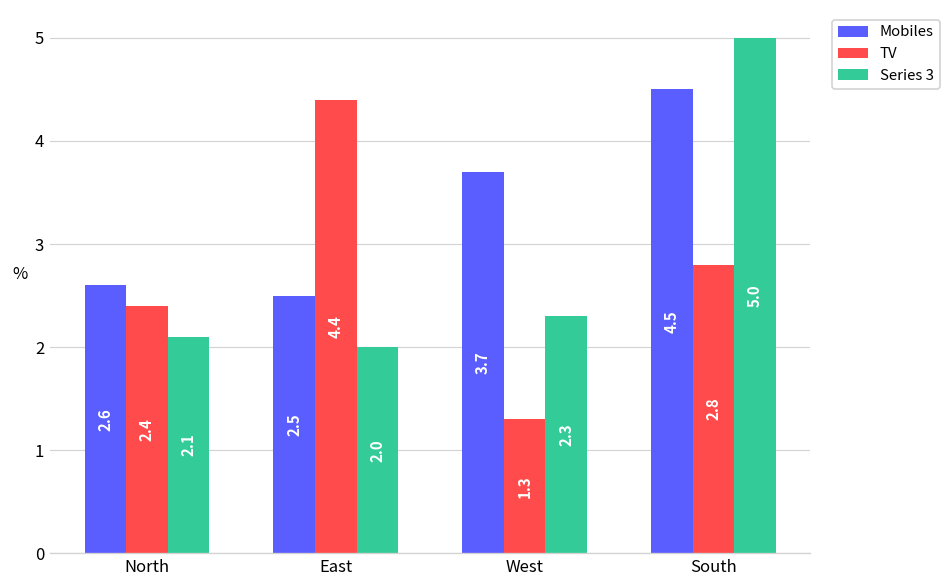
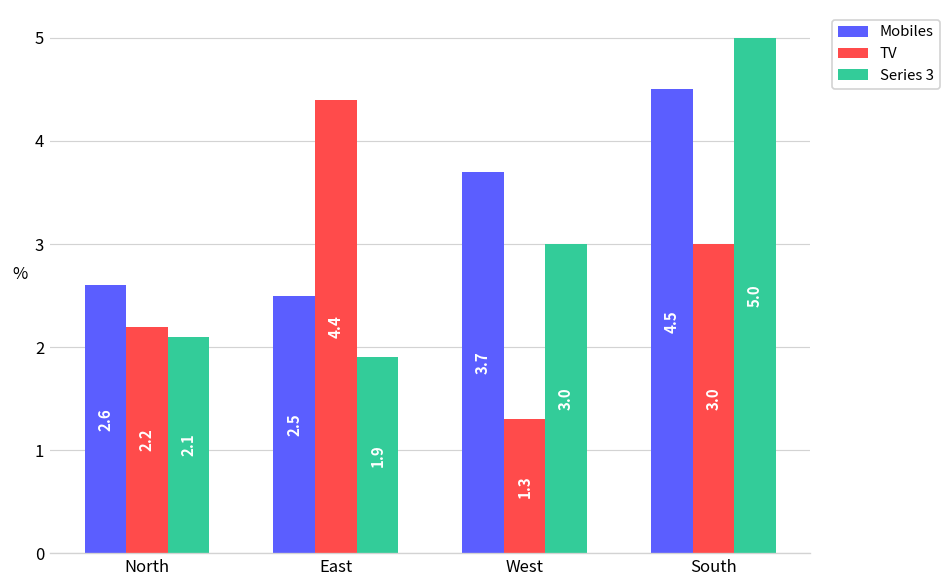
  {
    "Mobiles": {
      "North": 2.6,
      "East": 2.5,
      "West": 3.7,
      "South": 4.5
    },
    "TV": {
-     "North": 2.4,
+     "North": 2.2,
      "East": 4.4,
      "West": 1.3,
-     "South": 2.8
+     "South": 3.0
    },
    "Series 3": {
      "North": 2.1,
-     "East": 2.0,
-     "West": 2.3,
+     "East": 1.9,
+     "West": 3.0,
      "South": 5.0
    }
  }
